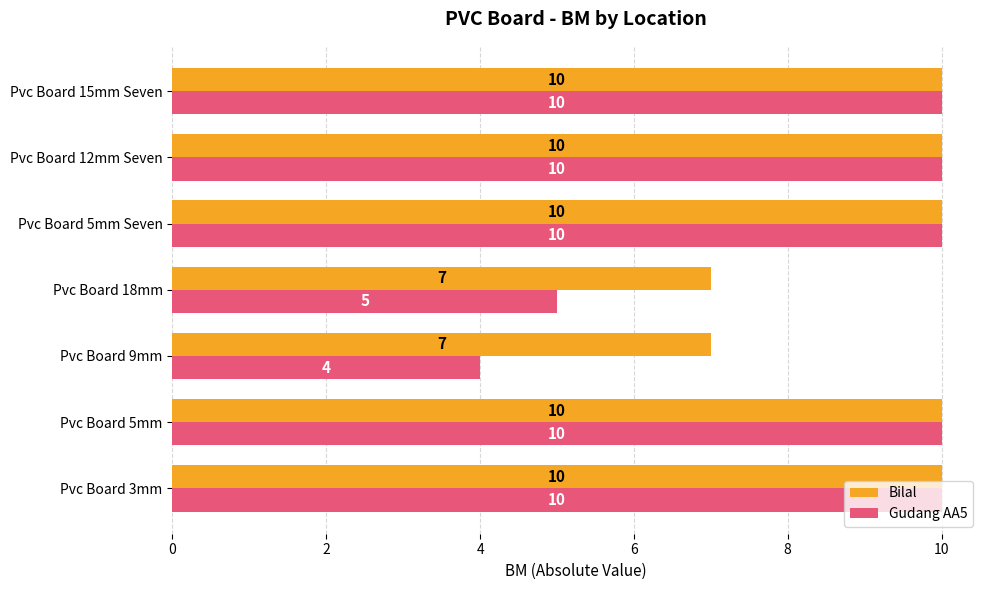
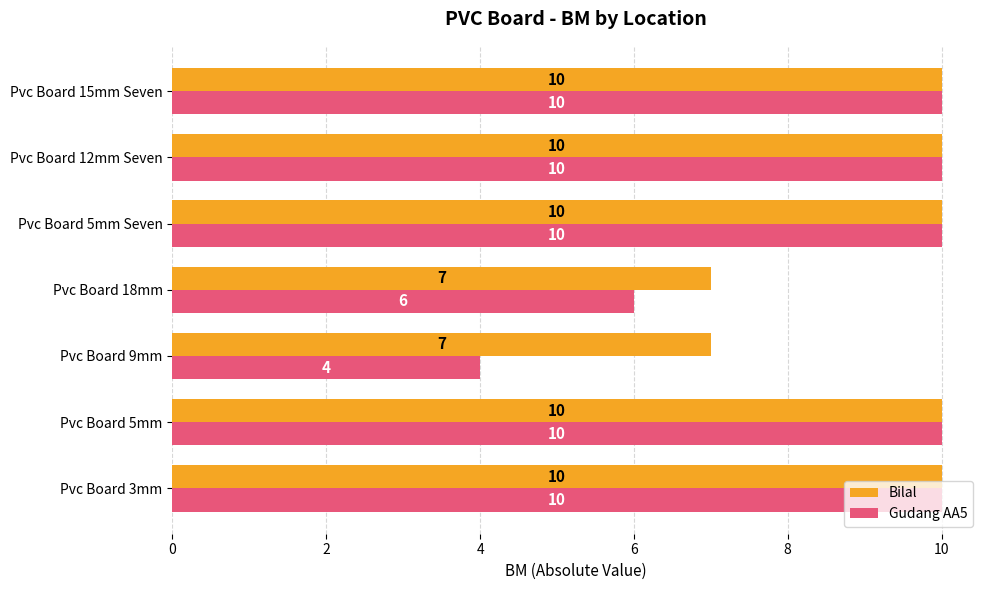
  {
    "Bilal": {
      "Pvc Board 15mm Seven": 10,
      "Pvc Board 12mm Seven": 10,
      "Pvc Board 5mm Seven": 10,
      "Pvc Board 18mm": 7,
      "Pvc Board 9mm": 7,
      "Pvc Board 5mm": 10,
      "Pvc Board 3mm": 10
    },
    "Gudang AA5": {
      "Pvc Board 15mm Seven": 10,
      "Pvc Board 12mm Seven": 10,
      "Pvc Board 5mm Seven": 10,
-     "Pvc Board 18mm": 5,
+     "Pvc Board 18mm": 6,
      "Pvc Board 9mm": 4,
      "Pvc Board 5mm": 10
    }
  }
